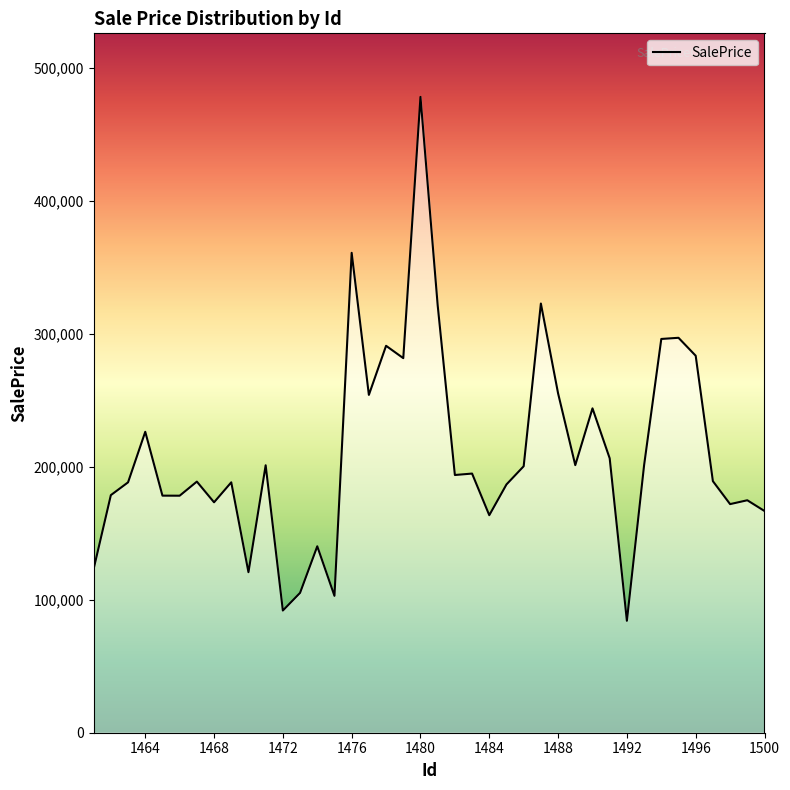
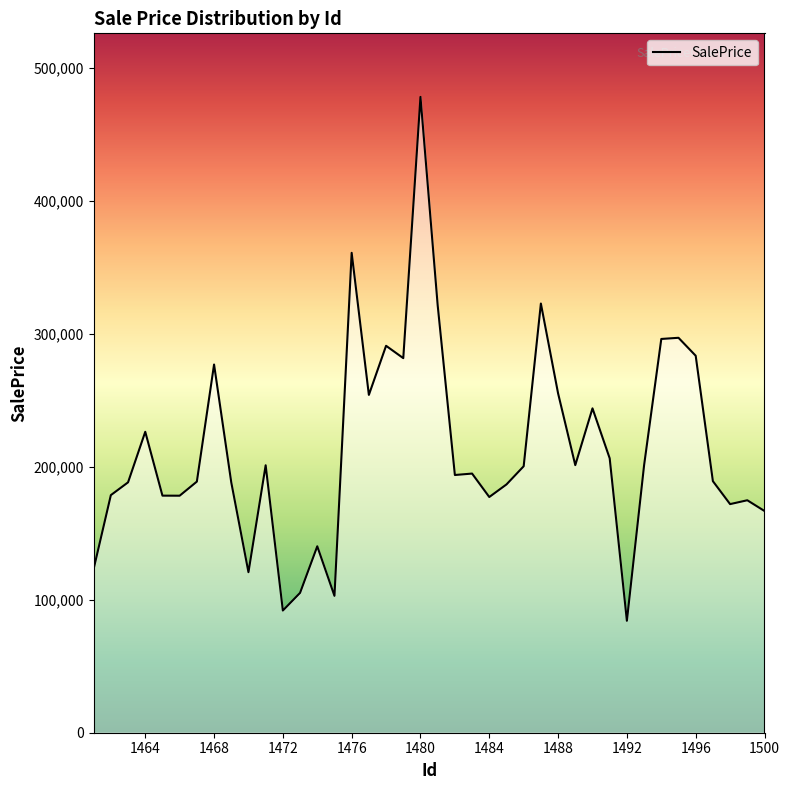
  {
    "1464": "226,000",
-   "1468": "173,000",
+   "1468": "277,000",
    "1472": "92,000",
    "1476": "361,000",
    "1480": "478,000",
-   "1484": "164,000",
+   "1484": "177,000",
    "1488": "255,000",
    "1492": "84,000",
    "1496": "283,000",
    "1500": "167,000"
  }
